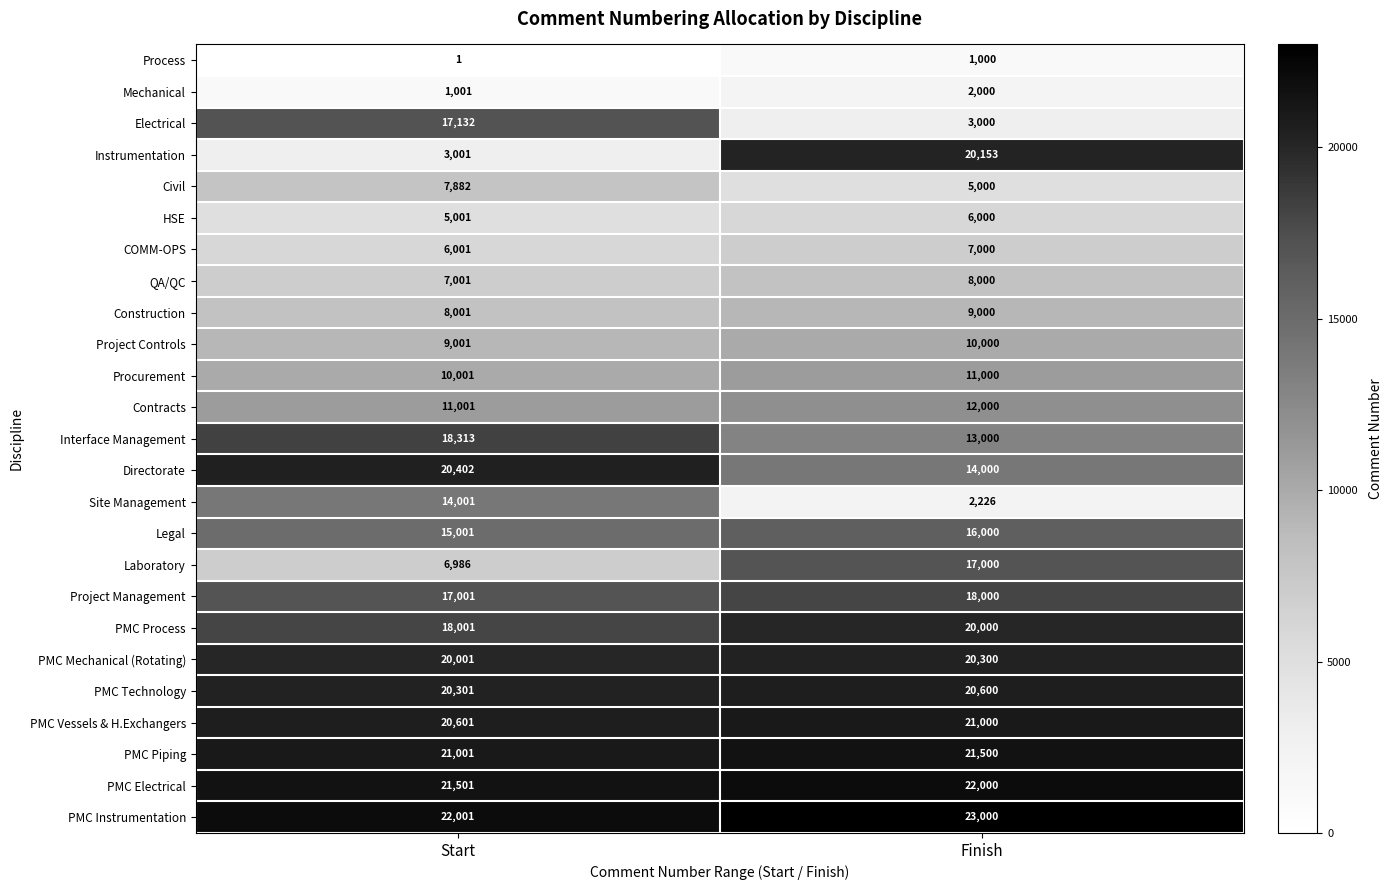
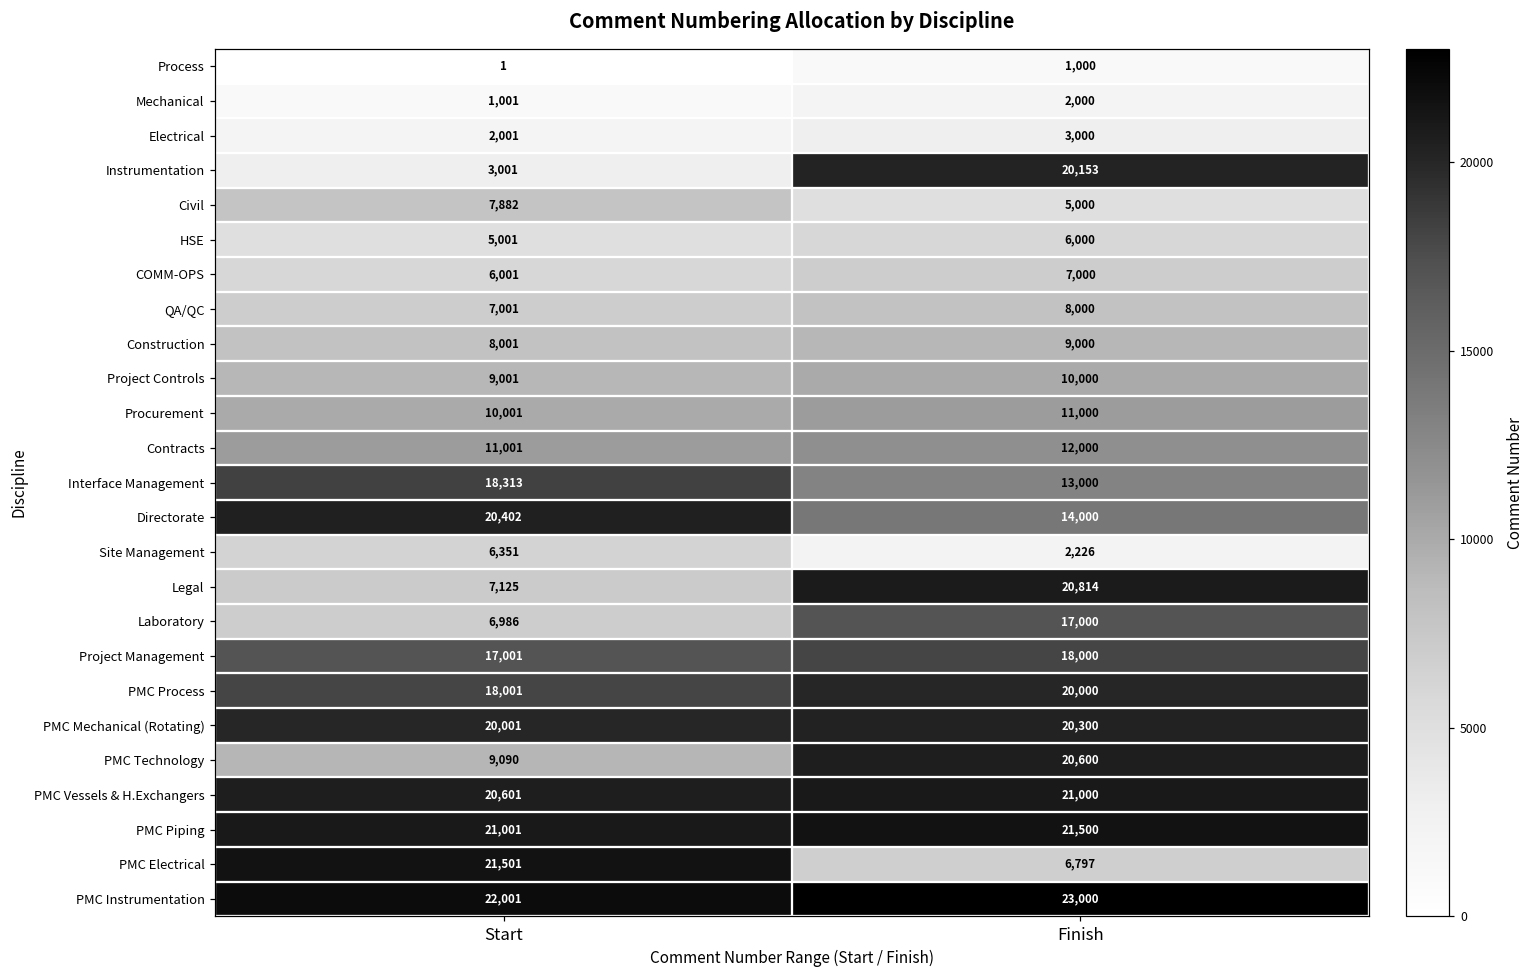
  {
    "Process": {
      "Start": "1",
      "Finish": "1,000"
    },
    "Mechanical": {
      "Start": "1,001",
      "Finish": "2,000"
    },
    "Electrical": {
-     "Start": "17,132",
+     "Start": "2,001",
      "Finish": "3,000"
    },
    "Instrumentation": {
      "Start": "3,001",
      "Finish": "20,153"
    },
    "Civil": {
      "Start": "7,882",
      "Finish": "5,000"
    },
    "HSE": {
      "Start": "5,001",
      "Finish": "6,000"
    },
    "COMM-OPS": {
      "Start": "6,001",
      "Finish": "7,000"
    },
    "QA/QC": {
      "Start": "7,001",
      "Finish": "8,000"
    },
    "Construction": {
      "Start": "8,001",
      "Finish": "9,000"
    },
    "Project Controls": {
      "Start": "9,001",
      "Finish": "10,000"
    },
    "Procurement": {
      "Start": "10,001",
      "Finish": "11,000"
    },
    "Contracts": {
      "Start": "11,001",
      "Finish": "12,000"
    },
    "Interface Management": {
      "Start": "18,313",
      "Finish": "13,000"
    },
    "Directorate": {
      "Start": "20,402",
      "Finish": "14,000"
    },
    "Site Management": {
-     "Start": "14,001",
+     "Start": "6,351",
      "Finish": "2,226"
    },
    "Legal": {
-     "Start": "15,001",
-     "Finish": "16,000"
+     "Start": "7,125",
+     "Finish": "20,814"
    },
    "Laboratory": {
      "Start": "6,986",
      "Finish": "17,000"
    },
    "Project Management": {
      "Start": "17,001",
      "Finish": "18,000"
    },
    "PMC Process": {
      "Start": "18,001",
      "Finish": "20,000"
    },
    "PMC Mechanical (Rotating)": {
      "Start": "20,001",
      "Finish": "20,300"
    },
    "PMC Technology": {
-     "Start": "20,301",
+     "Start": "9,090",
      "Finish": "20,600"
    },
    "PMC Vessels & H.Exchangers": {
      "Start": "20,601",
      "Finish": "21,000"
    },
    "PMC Piping": {
      "Start": "21,001",
      "Finish": "21,500"
    },
    "PMC Electrical": {
      "Start": "21,501",
-     "Finish": "22,000"
+     "Finish": "6,797"
    },
    "PMC Instrumentation": {
      "Start": "22,001",
      "Finish": "23,000"
    }
  }
